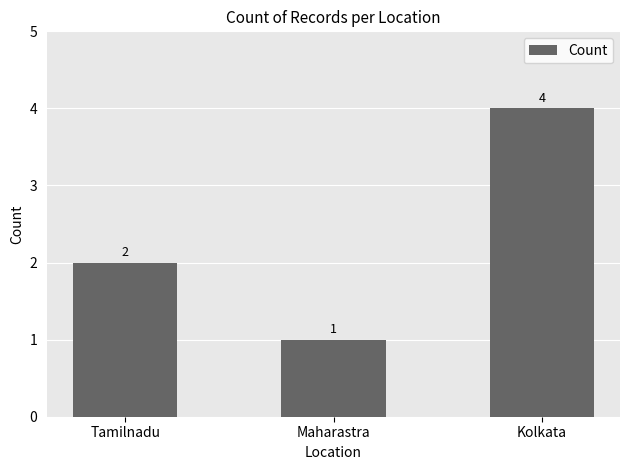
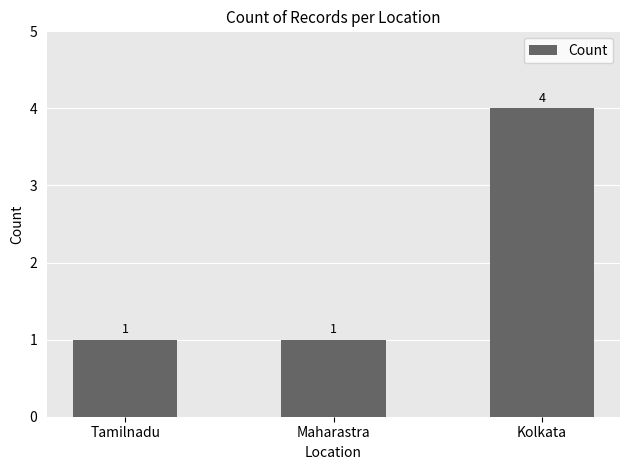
  {
-   "Tamilnadu": 2,
+   "Tamilnadu": 1,
    "Maharastra": 1,
    "Kolkata": 4
  }
